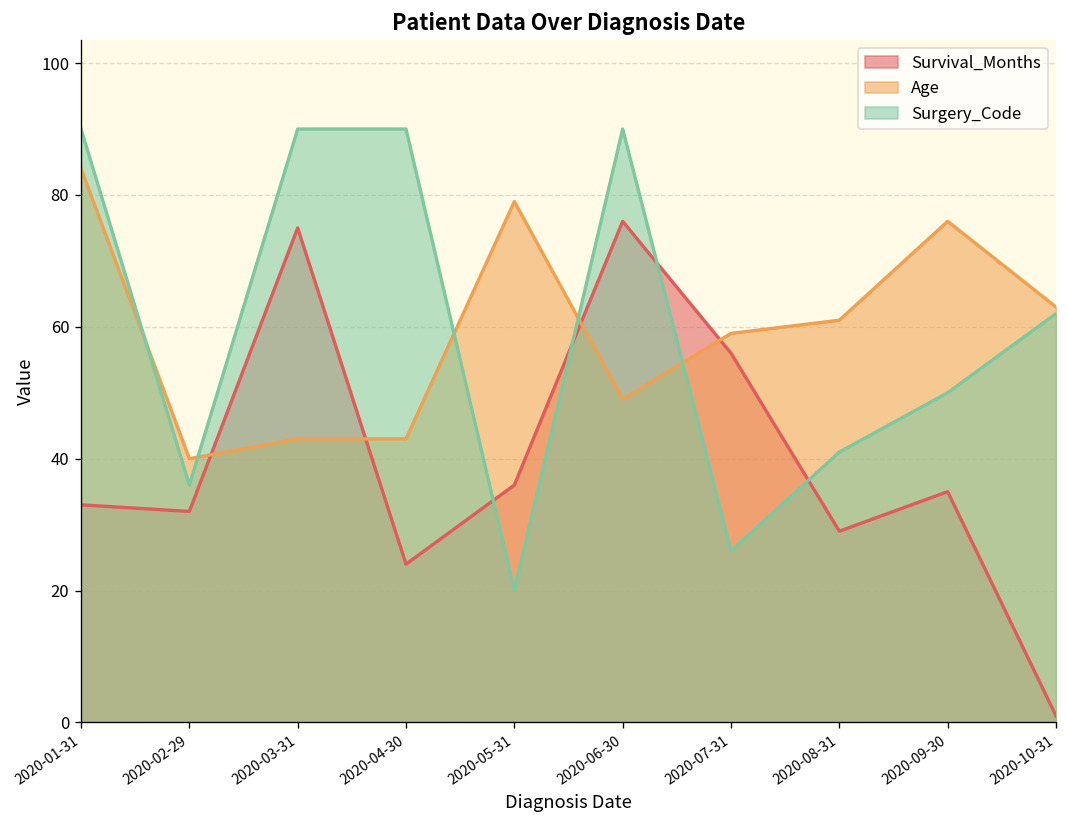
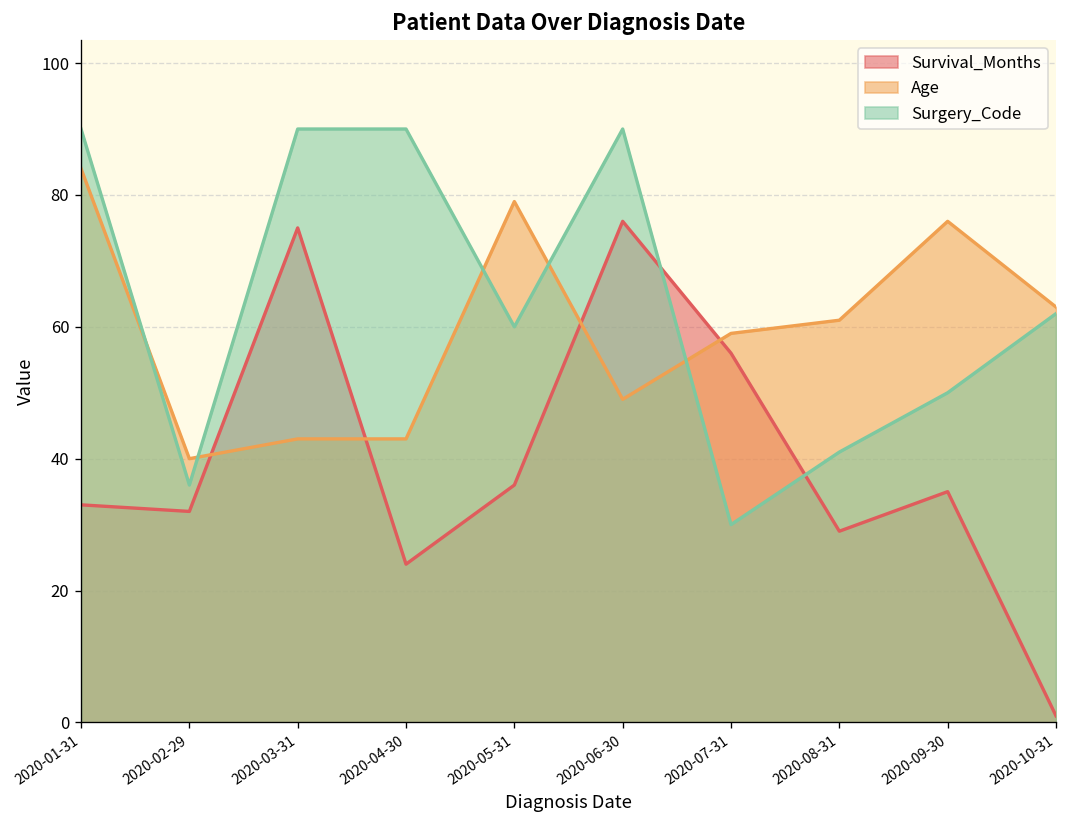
  {
    "Surgery_Code": {
      "2020-01-31": 90,
      "2020-02-29": 36,
      "2020-03-31": 90,
      "2020-04-30": 90,
-     "2020-05-31": 20,
+     "2020-05-31": 60,
      "2020-06-30": 90,
-     "2020-07-31": 26,
+     "2020-07-31": 30,
      "2020-08-31": 41,
      "2020-09-30": 50,
      "2020-10-31": 62
    }
  }
